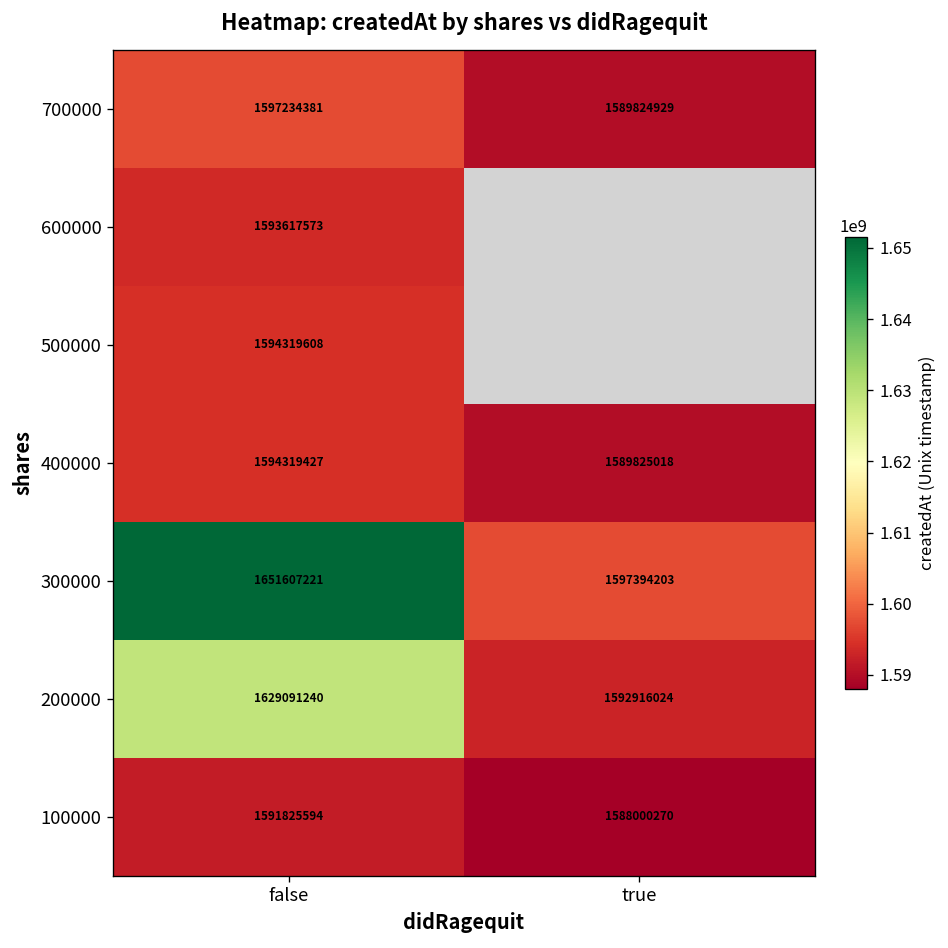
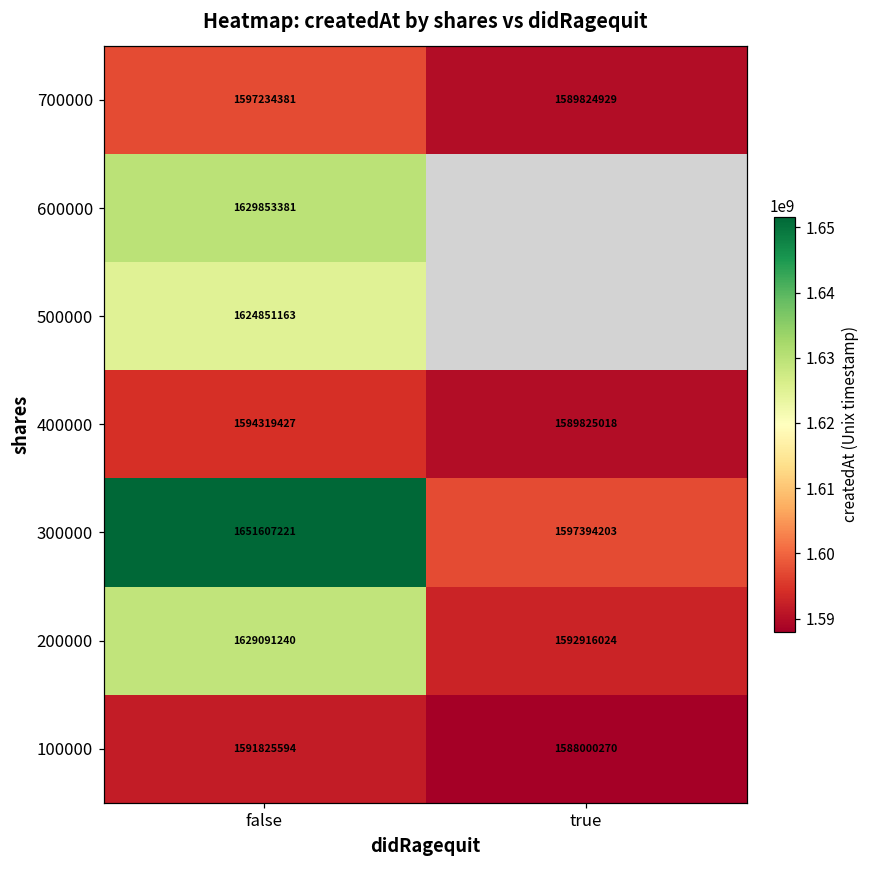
  {
    "700000": {
      "false": 1597234381,
      "true": 1589824929
    },
    "600000": {
-     "false": 1593617573
+     "false": 1629853381
    },
    "500000": {
-     "false": 1594319608
+     "false": 1624851163
    },
    "400000": {
      "false": 1594319427,
      "true": 1589825018
    },
    "300000": {
      "false": 1651607221,
      "true": 1597394203
    },
    "200000": {
      "false": 1629091240,
      "true": 1592916024
    },
    "100000": {
      "false": 1591825594,
      "true": 1588000270
    }
  }
